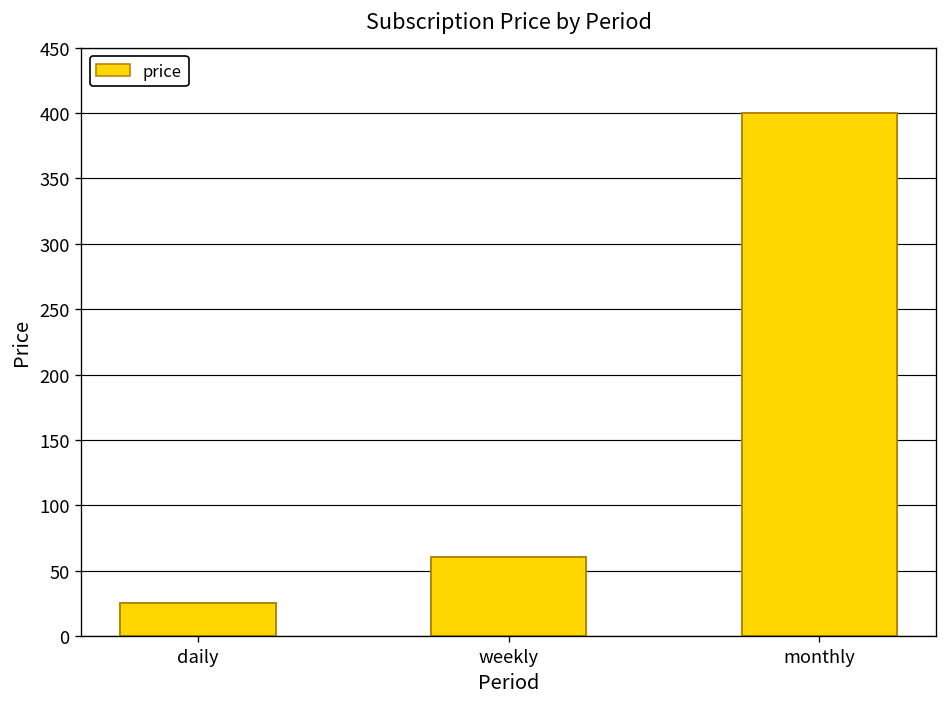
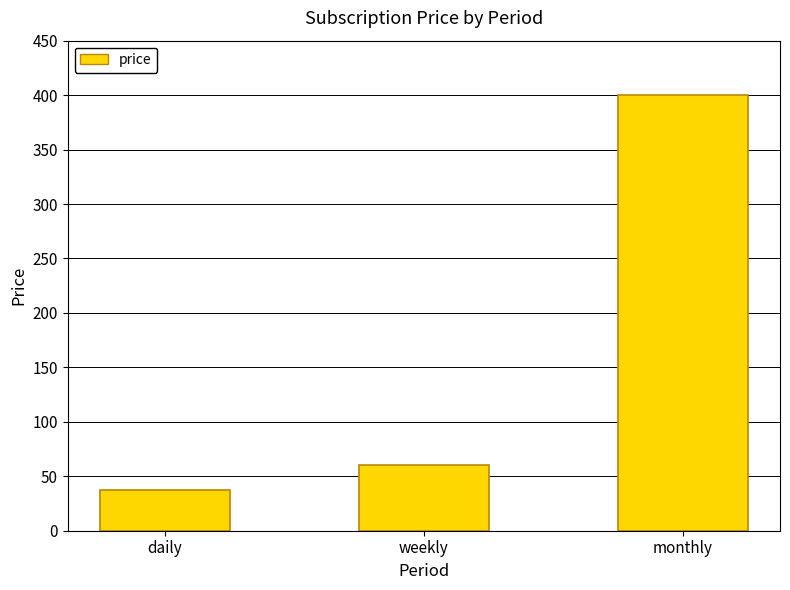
  {
-   "daily": 25,
+   "daily": 37,
    "weekly": 60,
    "monthly": 400
  }
